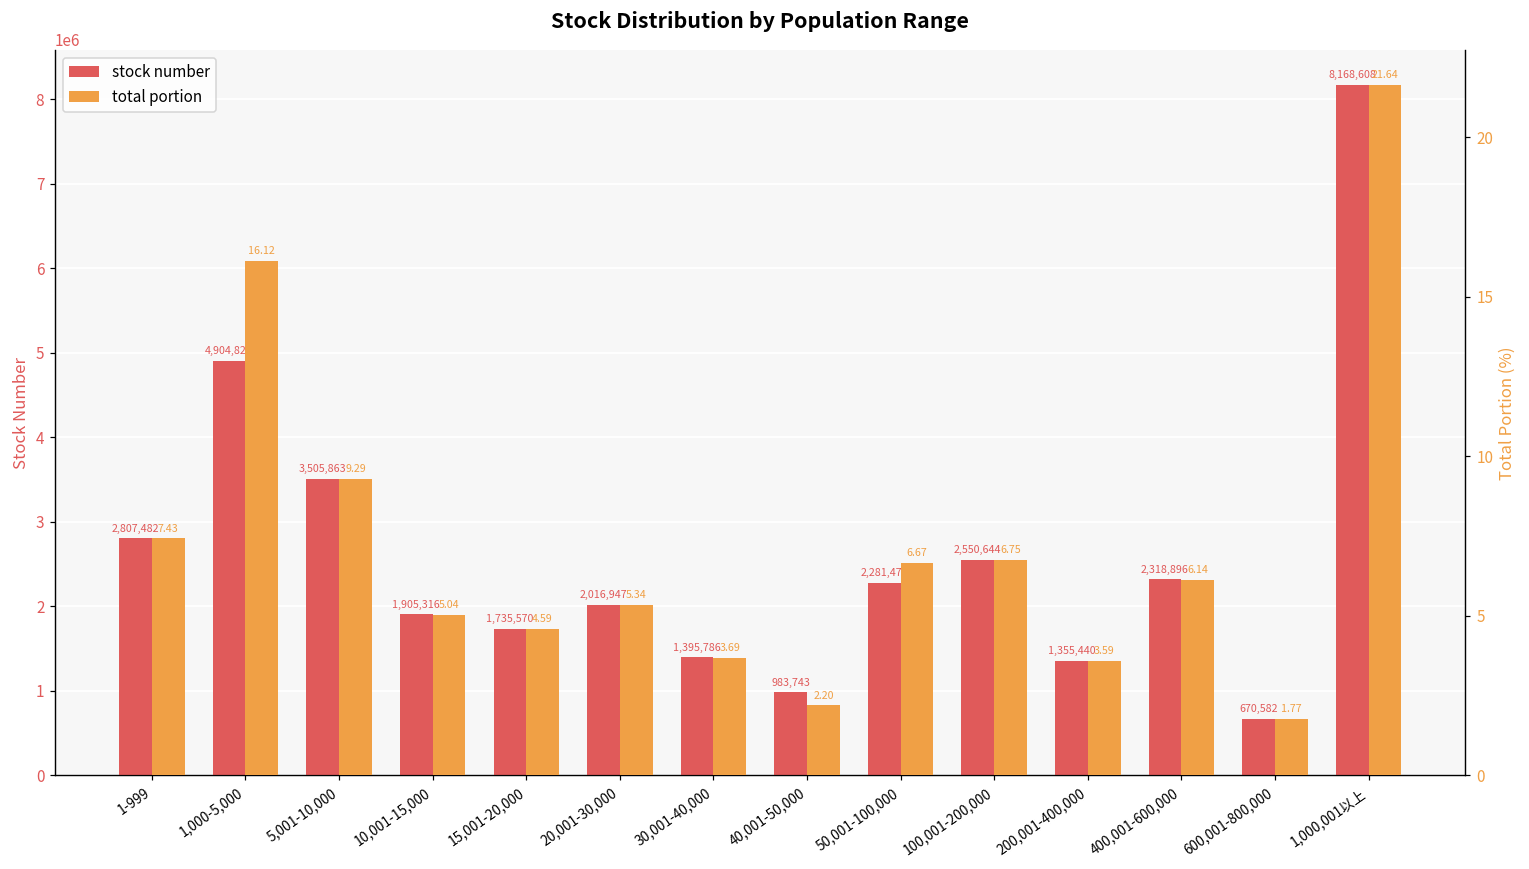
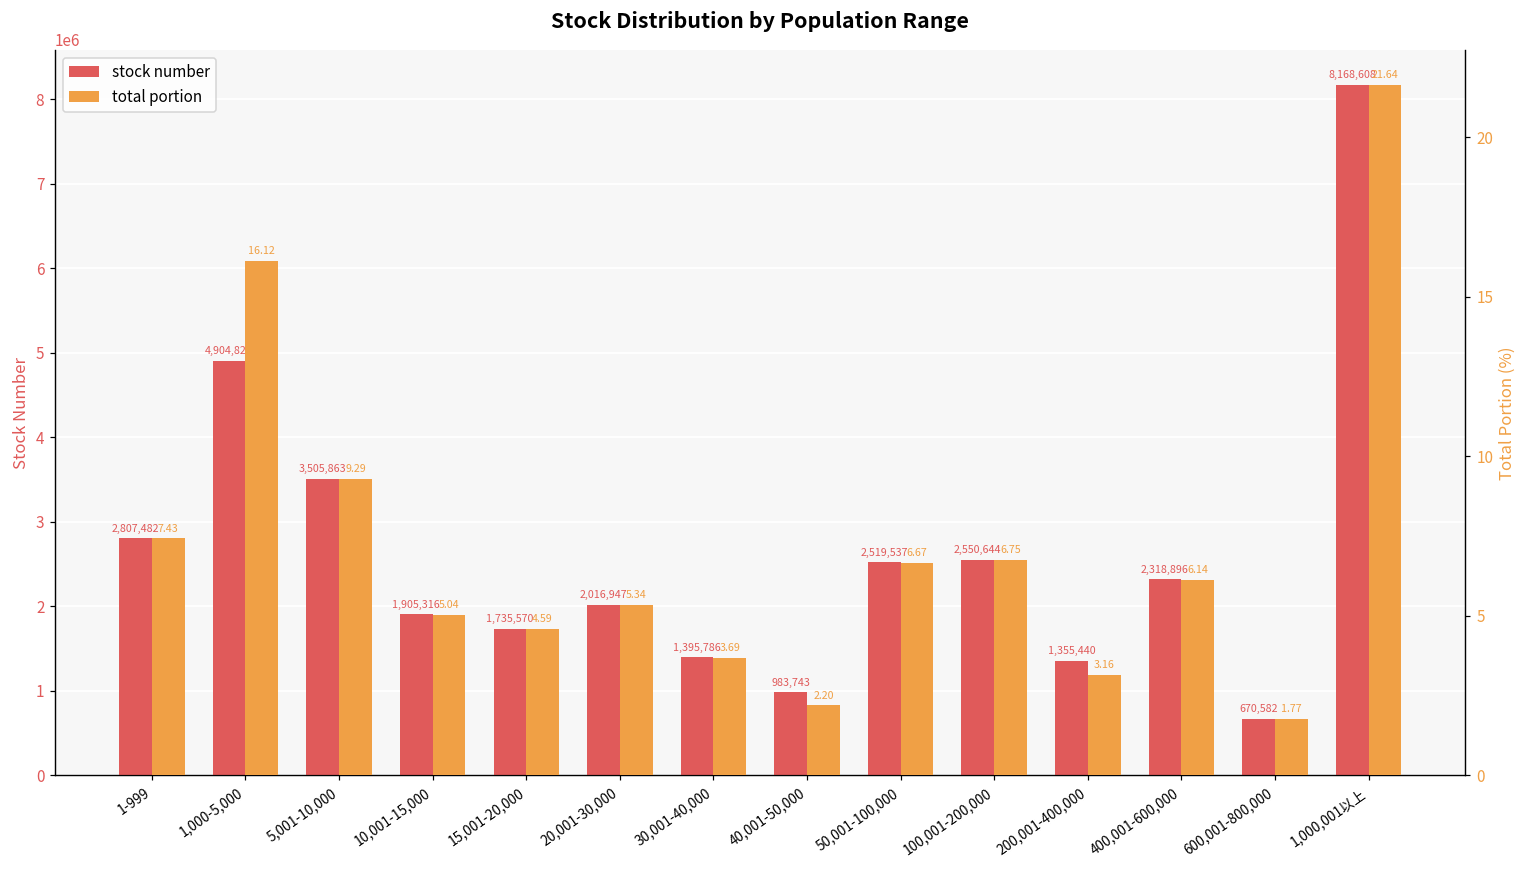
  {
    "stock number": {
      "1-999": "2,807,482",
      "1,000-5,000": "4,904,828",
      "5,001-10,000": "3,505,863",
      "10,001-15,000": "1,905,316",
      "15,001-20,000": "1,735,570",
      "20,001-30,000": "2,016,947",
      "30,001-40,000": "1,395,786",
      "40,001-50,000": "983,743",
-     "50,001-100,000": "2,281,479",
+     "50,001-100,000": "2,519,537",
      "100,001-200,000": "2,550,644",
      "200,001-400,000": "1,355,440",
      "400,001-600,000": "2,318,896",
      "600,001-800,000": "670,582",
      "1,000,001以上": "8,168,608"
    },
    "total portion": {
      "1-999": "7.43",
      "1,000-5,000": "16.12",
      "5,001-10,000": "9.29",
      "10,001-15,000": "5.04",
      "15,001-20,000": "4.59",
      "20,001-30,000": "5.34",
      "30,001-40,000": "3.69",
      "40,001-50,000": "2.20",
      "50,001-100,000": "6.67",
      "100,001-200,000": "6.75",
-     "200,001-400,000": "3.59",
+     "200,001-400,000": "3.16",
      "400,001-600,000": "6.14",
      "600,001-800,000": "1.77"
    }
  }
